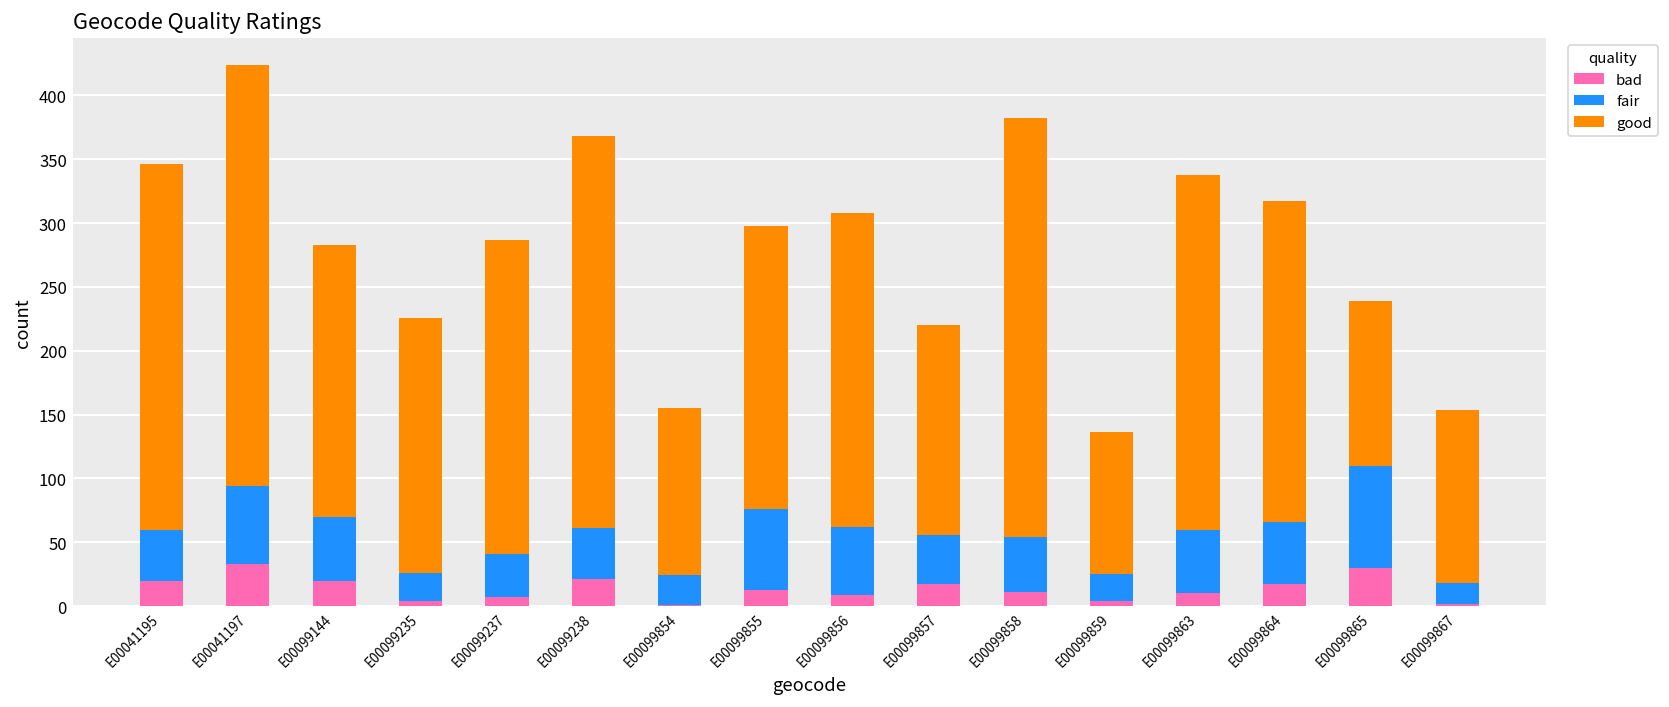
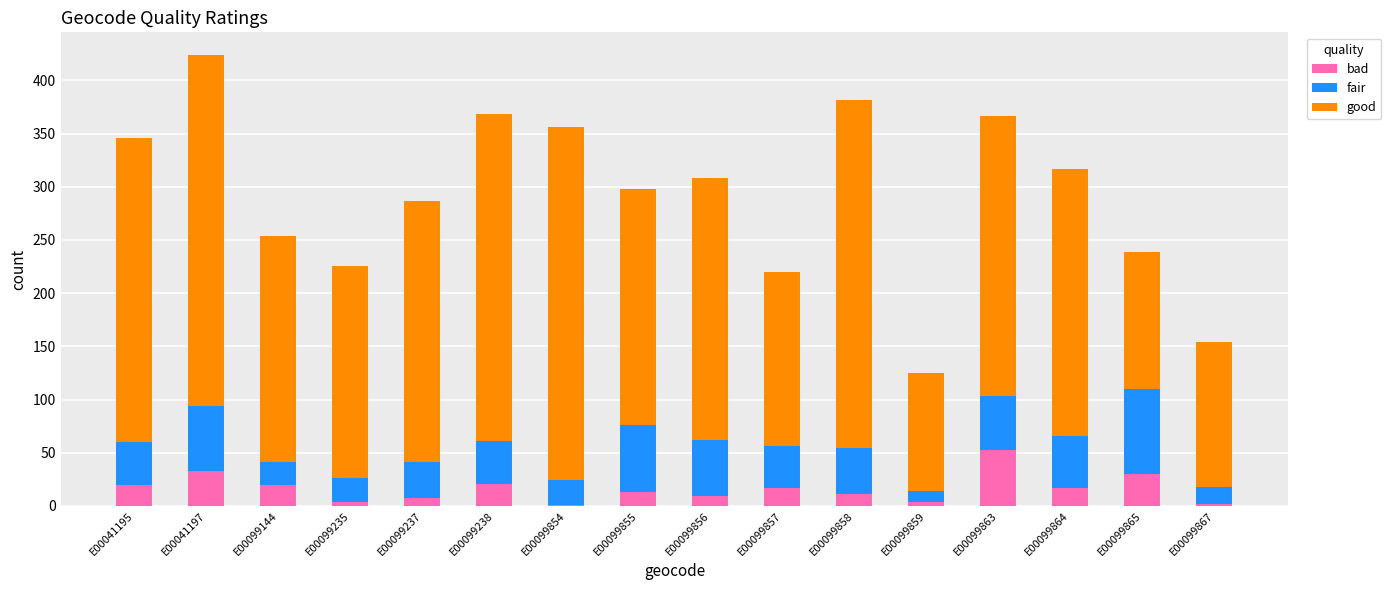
  {
    "bad": {
      "E00041195": 20,
      "E00041197": 33,
      "E00099144": 20,
      "E00099235": 4,
      "E00099237": 7,
      "E00099238": 21,
      "E00099855": 13,
      "E00099856": 9,
      "E00099857": 17,
      "E00099858": 11,
      "E00099859": 4,
-     "E00099863": 10,
+     "E00099863": 53,
      "E00099864": 17,
      "E00099865": 30
    },
    "fair": {
      "E00041195": 40,
      "E00041197": 61,
-     "E00099144": 50,
+     "E00099144": 21,
      "E00099235": 22,
      "E00099237": 34,
      "E00099238": 40,
      "E00099854": 23,
      "E00099855": 63,
      "E00099856": 53,
      "E00099857": 39,
      "E00099858": 43,
-     "E00099859": 21,
+     "E00099859": 10,
      "E00099863": 50,
      "E00099864": 49,
      "E00099865": 80,
      "E00099867": 16
    },
    "good": {
      "E00041195": 286,
      "E00041197": 330,
      "E00099144": 213,
      "E00099235": 200,
      "E00099237": 246,
      "E00099238": 307,
-     "E00099854": 131,
+     "E00099854": 332,
      "E00099855": 222,
      "E00099856": 246,
      "E00099857": 164,
      "E00099858": 328,
      "E00099859": 111,
-     "E00099863": 278,
+     "E00099863": 264,
      "E00099864": 251,
      "E00099865": 129,
      "E00099867": 136
    }
  }
